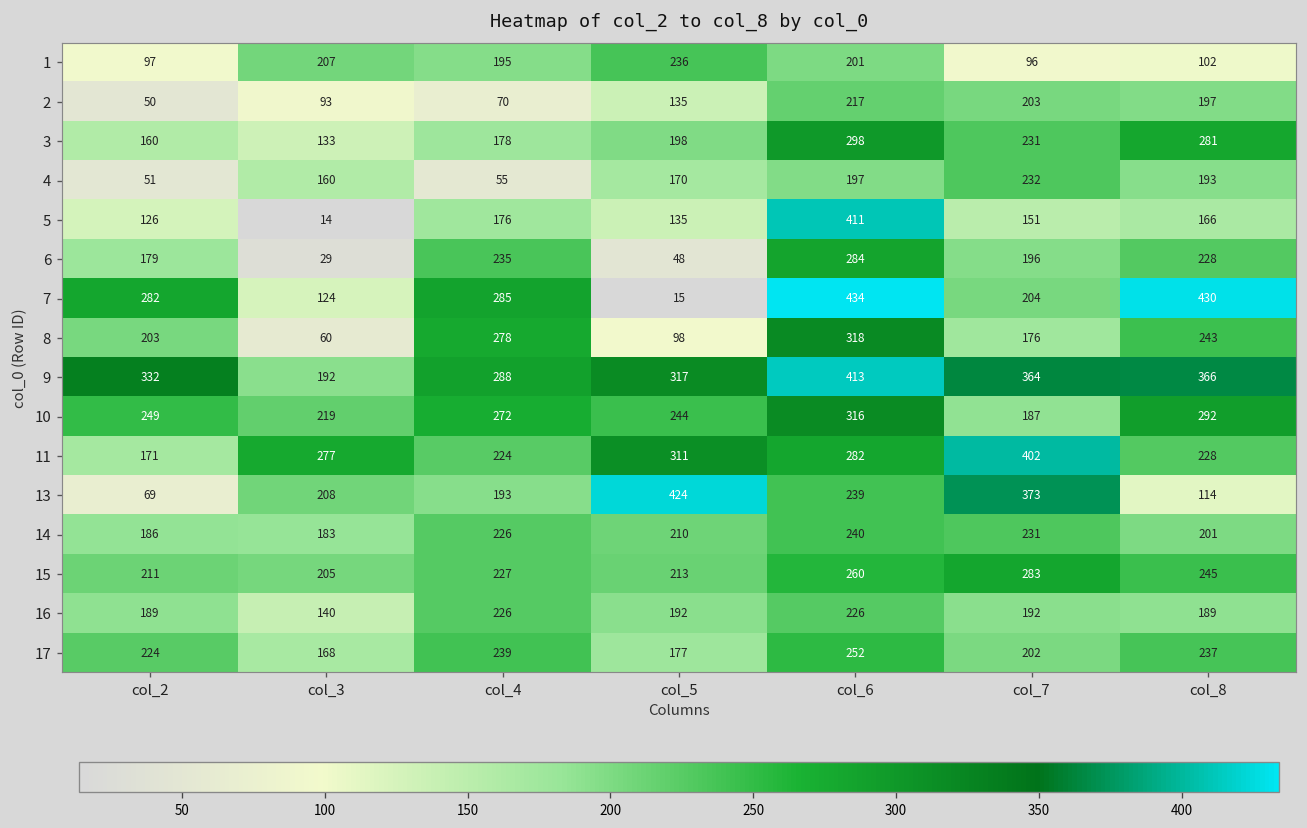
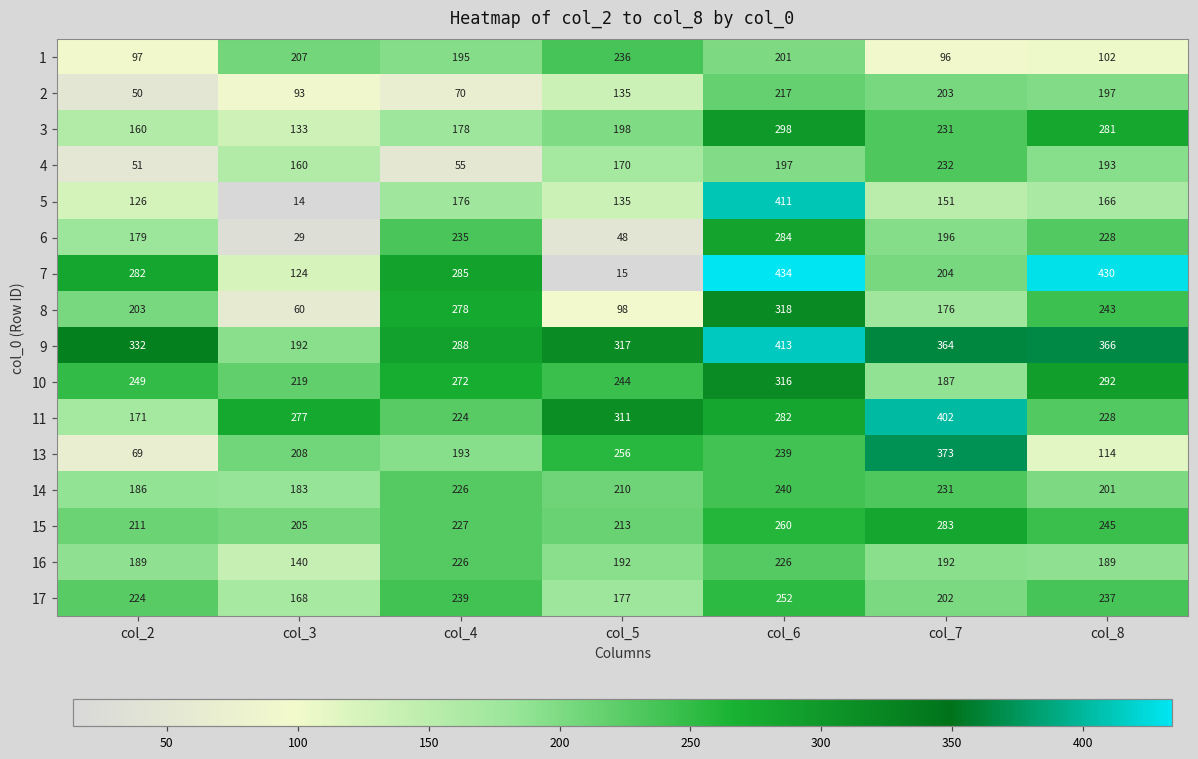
  {
    "1": {
      "col_2": 97,
      "col_3": 207,
      "col_4": 195,
      "col_5": 236,
      "col_6": 201,
      "col_7": 96,
      "col_8": 102
    },
    "2": {
      "col_2": 50,
      "col_3": 93,
      "col_4": 70,
      "col_5": 135,
      "col_6": 217,
      "col_7": 203,
      "col_8": 197
    },
    "3": {
      "col_2": 160,
      "col_3": 133,
      "col_4": 178,
      "col_5": 198,
      "col_6": 298,
      "col_7": 231,
      "col_8": 281
    },
    "4": {
      "col_2": 51,
      "col_3": 160,
      "col_4": 55,
      "col_5": 170,
      "col_6": 197,
      "col_7": 232,
      "col_8": 193
    },
    "5": {
      "col_2": 126,
      "col_3": 14,
      "col_4": 176,
      "col_5": 135,
      "col_6": 411,
      "col_7": 151,
      "col_8": 166
    },
    "6": {
      "col_2": 179,
      "col_3": 29,
      "col_4": 235,
      "col_5": 48,
      "col_6": 284,
      "col_7": 196,
      "col_8": 228
    },
    "7": {
      "col_2": 282,
      "col_3": 124,
      "col_4": 285,
      "col_5": 15,
      "col_6": 434,
      "col_7": 204,
      "col_8": 430
    },
    "8": {
      "col_2": 203,
      "col_3": 60,
      "col_4": 278,
      "col_5": 98,
      "col_6": 318,
      "col_7": 176,
      "col_8": 243
    },
    "9": {
      "col_2": 332,
      "col_3": 192,
      "col_4": 288,
      "col_5": 317,
      "col_6": 413,
      "col_7": 364,
      "col_8": 366
    },
    "10": {
      "col_2": 249,
      "col_3": 219,
      "col_4": 272,
      "col_5": 244,
      "col_6": 316,
      "col_7": 187,
      "col_8": 292
    },
    "11": {
      "col_2": 171,
      "col_3": 277,
      "col_4": 224,
      "col_5": 311,
      "col_6": 282,
      "col_7": 402,
      "col_8": 228
    },
    "13": {
      "col_2": 69,
      "col_3": 208,
      "col_4": 193,
-     "col_5": 424,
+     "col_5": 256,
      "col_6": 239,
      "col_7": 373,
      "col_8": 114
    },
    "14": {
      "col_2": 186,
      "col_3": 183,
      "col_4": 226,
      "col_5": 210,
      "col_6": 240,
      "col_7": 231,
      "col_8": 201
    },
    "15": {
      "col_2": 211,
      "col_3": 205,
      "col_4": 227,
      "col_5": 213,
      "col_6": 260,
      "col_7": 283,
      "col_8": 245
    },
    "16": {
      "col_2": 189,
      "col_3": 140,
      "col_4": 226,
      "col_5": 192,
      "col_6": 226,
      "col_7": 192,
      "col_8": 189
    },
    "17": {
      "col_2": 224,
      "col_3": 168,
      "col_4": 239,
      "col_5": 177,
      "col_6": 252,
      "col_7": 202,
      "col_8": 237
    }
  }
